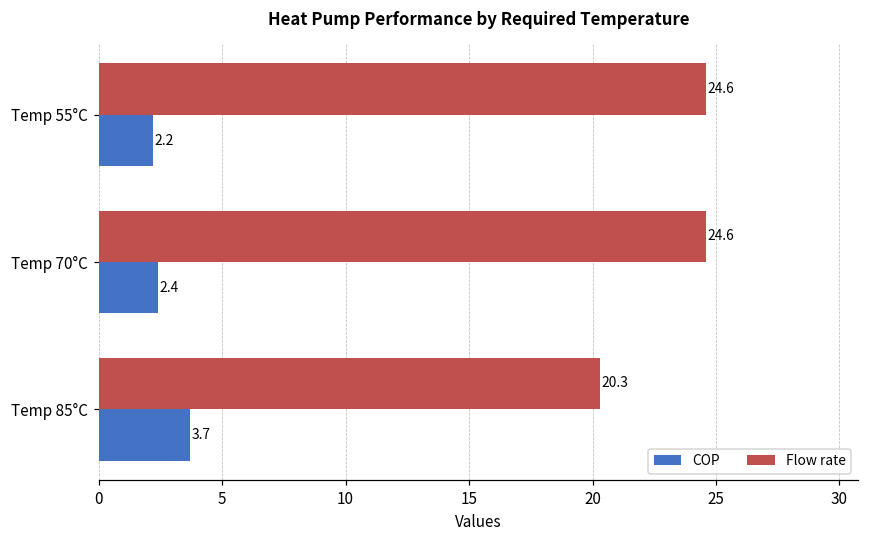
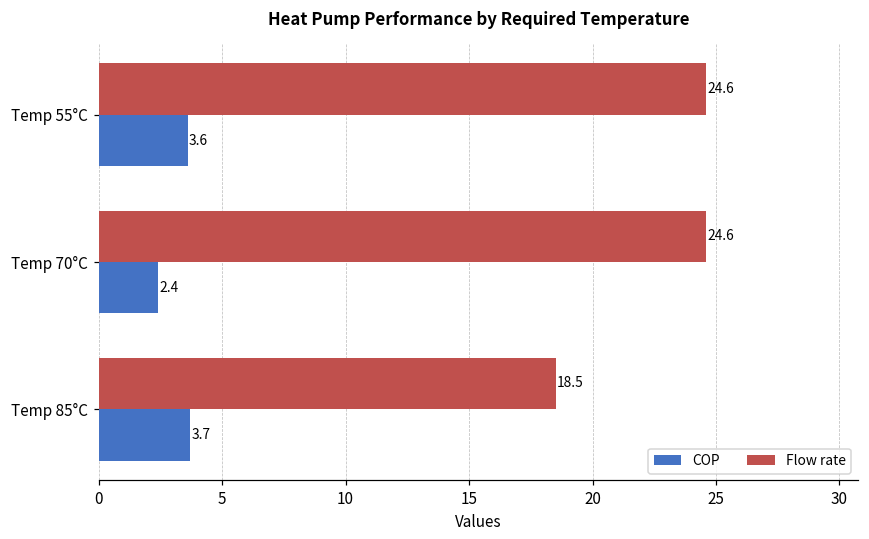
  {
    "COP": {
-     "Temp 55°C": 2.2,
+     "Temp 55°C": 3.6,
      "Temp 70°C": 2.4,
      "Temp 85°C": 3.7
    },
    "Flow rate": {
      "Temp 55°C": 24.6,
      "Temp 70°C": 24.6,
-     "Temp 85°C": 20.3
+     "Temp 85°C": 18.5
    }
  }
